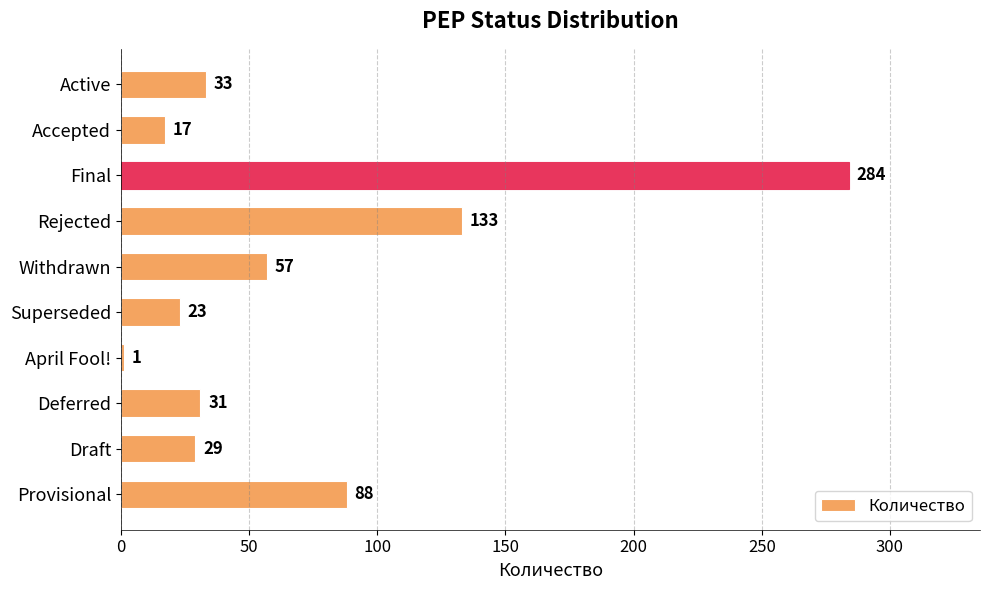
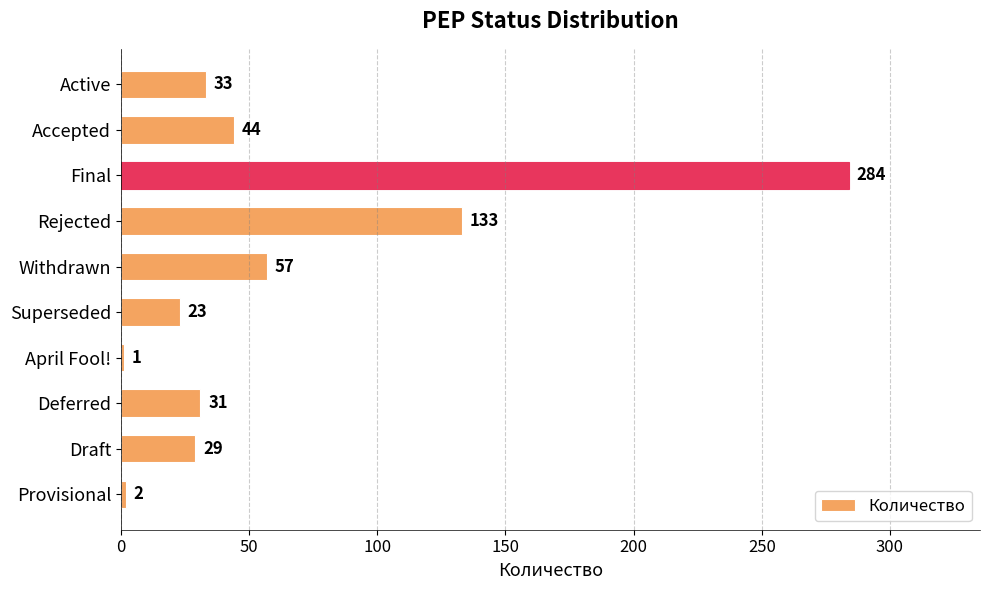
  {
    "Active": 33,
-   "Accepted": 17,
+   "Accepted": 44,
    "Final": 284,
    "Rejected": 133,
    "Withdrawn": 57,
    "Superseded": 23,
    "April Fool!": 1,
    "Deferred": 31,
    "Draft": 29,
-   "Provisional": 88
+   "Provisional": 2
  }
